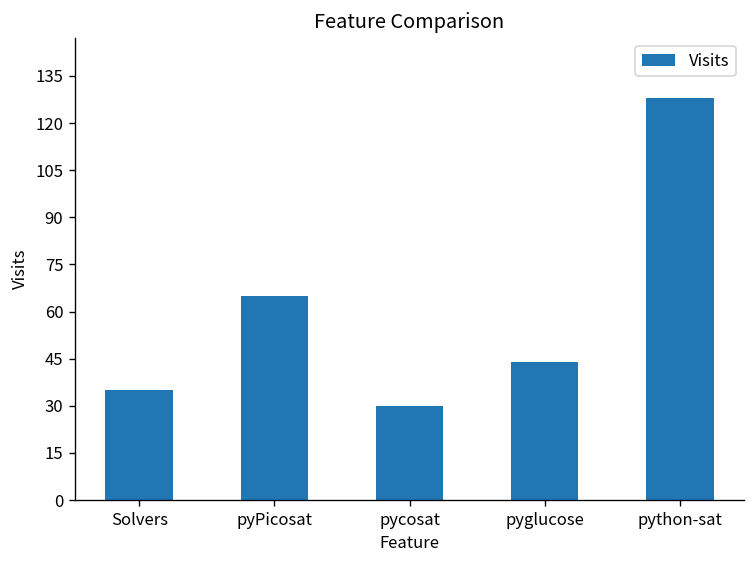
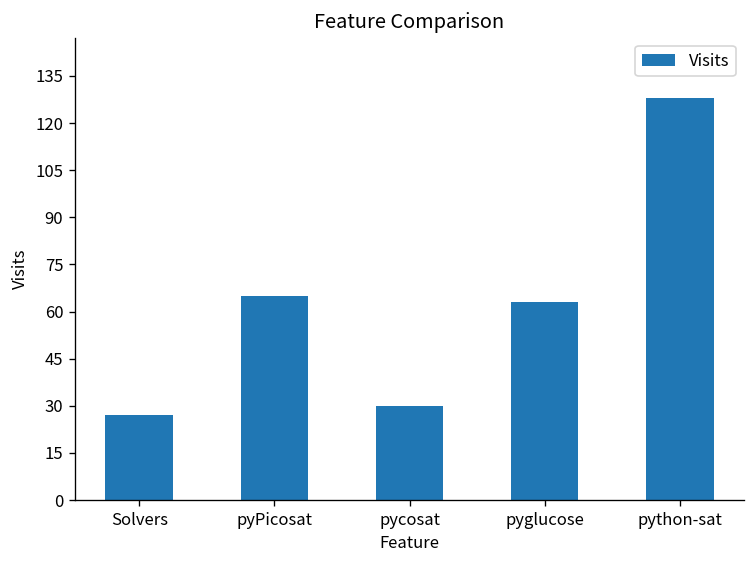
  {
-   "Solvers": 35,
+   "Solvers": 27,
    "pyPicosat": 65,
    "pycosat": 30,
-   "pyglucose": 44,
+   "pyglucose": 63,
    "python-sat": 128
  }
